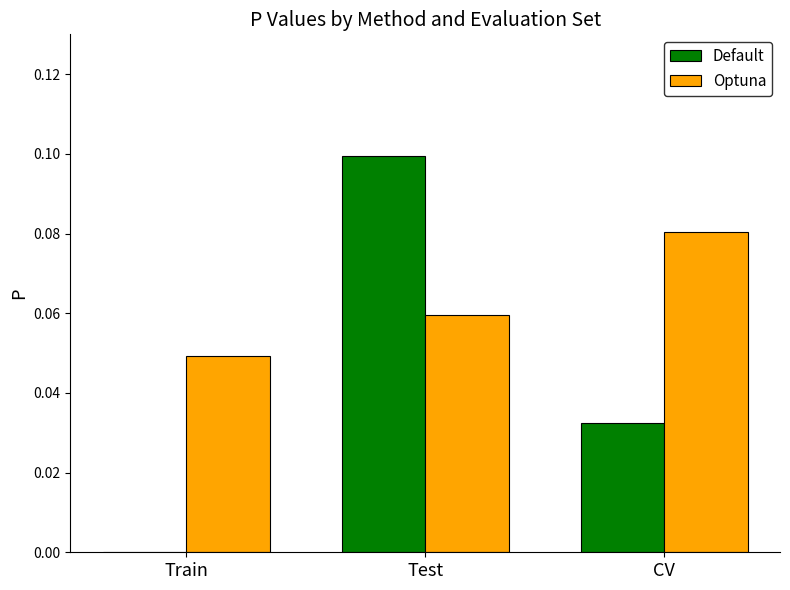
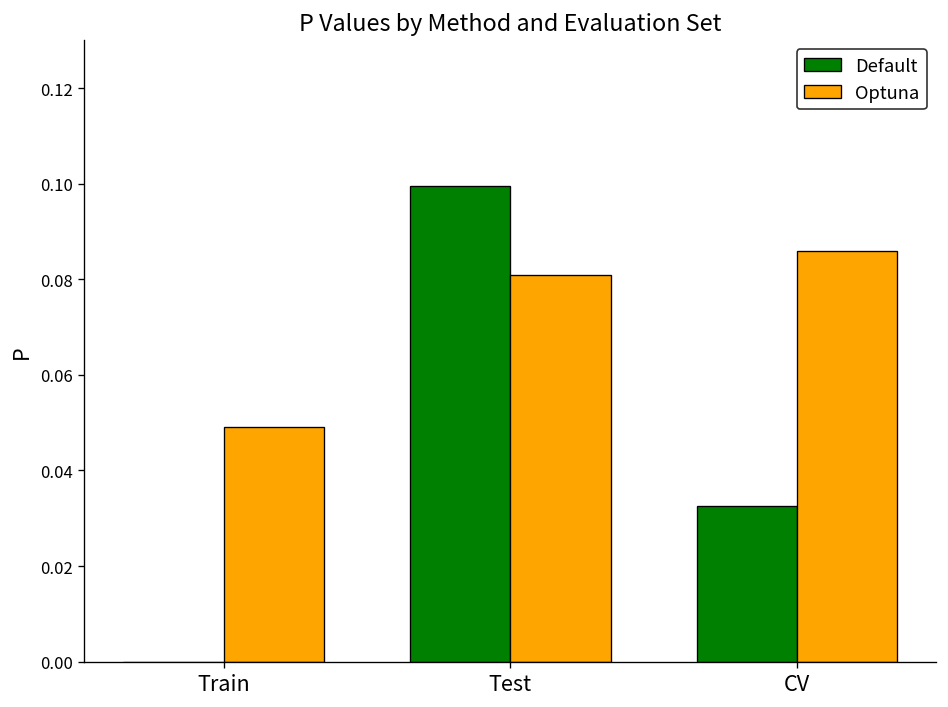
  {
    "Default": {
      "Test": 0.100,
      "CV": 0.033
    },
    "Optuna": {
      "Train": 0.049,
-     "Test": 0.059,
-     "CV": 0.080
+     "Test": 0.081,
+     "CV": 0.086
    }
  }
